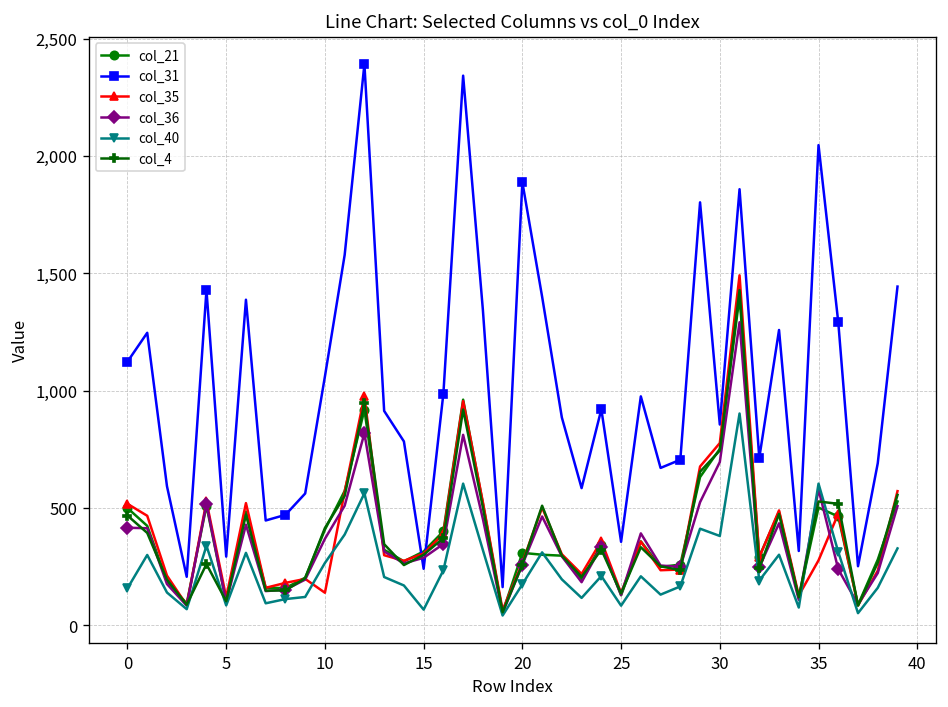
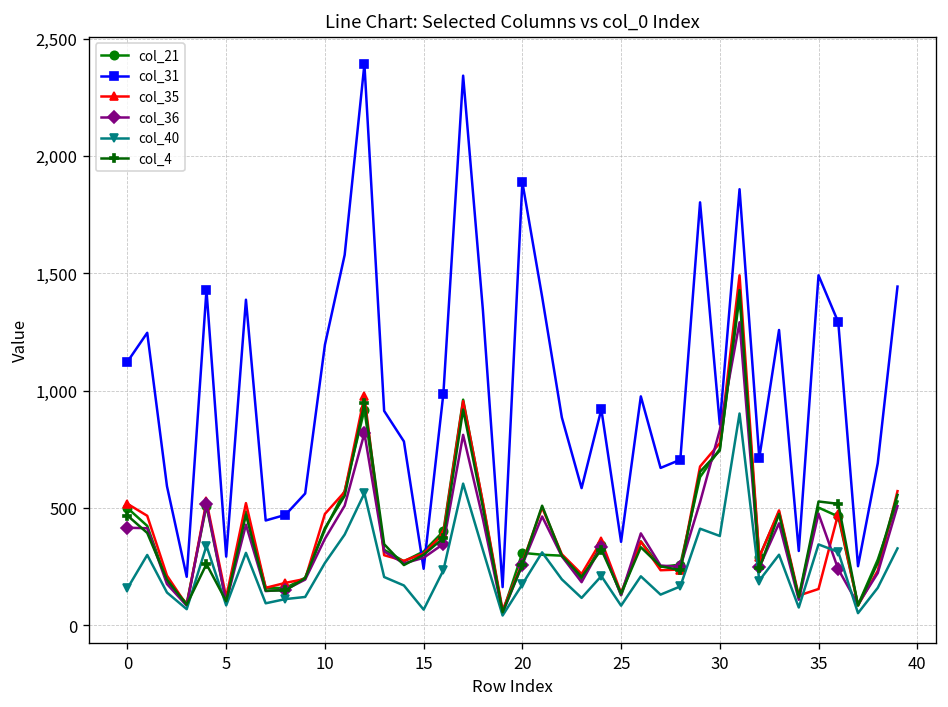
  {
    "col_31": {
      "0": "1,120",
      "5": "290",
-     "10": "1,060",
+     "10": "1,200",
      "15": "240",
      "20": "1,890",
      "25": "360",
      "30": "860",
-     "35": "2,050"
+     "35": "1,490"
    },
    "col_35": {
      "0": "520",
      "5": "120",
-     "10": "140",
+     "10": "470",
      "30": "780",
-     "35": "280"
+     "35": "150"
    },
    "col_36": {
      "0": "420",
      "10": "370",
      "15": "290",
-     "30": "700",
-     "35": "580"
+     "30": "830",
+     "35": "480"
    },
    "col_40": {
      "0": "160",
      "5": "80",
      "10": "270",
      "15": "70",
      "20": "170",
      "25": "80",
      "30": "380",
-     "35": "600"
+     "35": "340"
    }
  }
